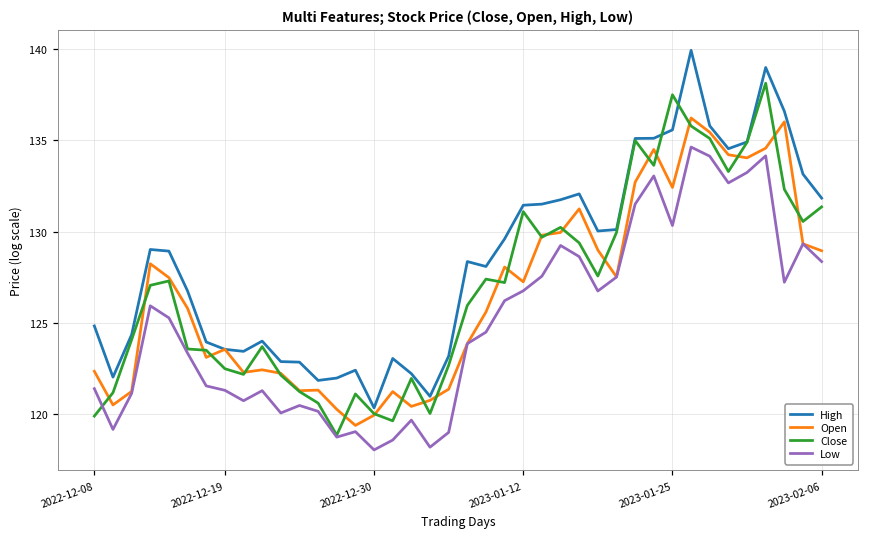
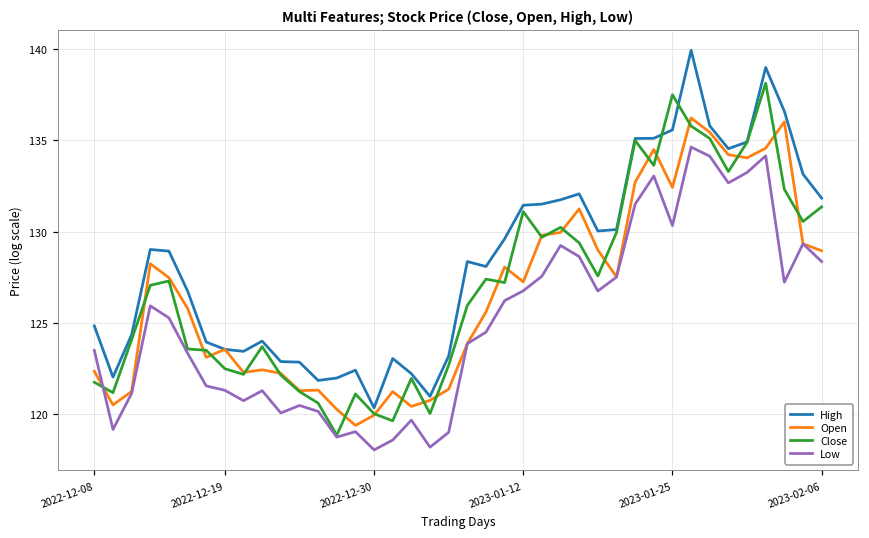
  {
    "High": {
      "2022-12-08": 124.8,
      "2022-12-30": 120.4,
      "2023-01-12": 131.4,
      "2023-01-25": 135.6,
      "2023-02-06": 131.8
    },
    "Open": {
      "2022-12-08": 122.4,
      "2023-01-12": 127.3,
      "2023-01-25": 132.4,
      "2023-02-06": 129.0
    },
    "Close": {
-     "2022-12-08": 119.9,
+     "2022-12-08": 121.8,
      "2022-12-19": 122.5,
      "2023-01-12": 131.1,
      "2023-01-25": 137.5,
      "2023-02-06": 131.4
    },
    "Low": {
-     "2022-12-08": 121.4,
+     "2022-12-08": 123.5,
      "2022-12-19": 121.3,
      "2022-12-30": 118.1,
      "2023-01-12": 126.8,
      "2023-01-25": 130.3,
      "2023-02-06": 128.4
    }
  }
